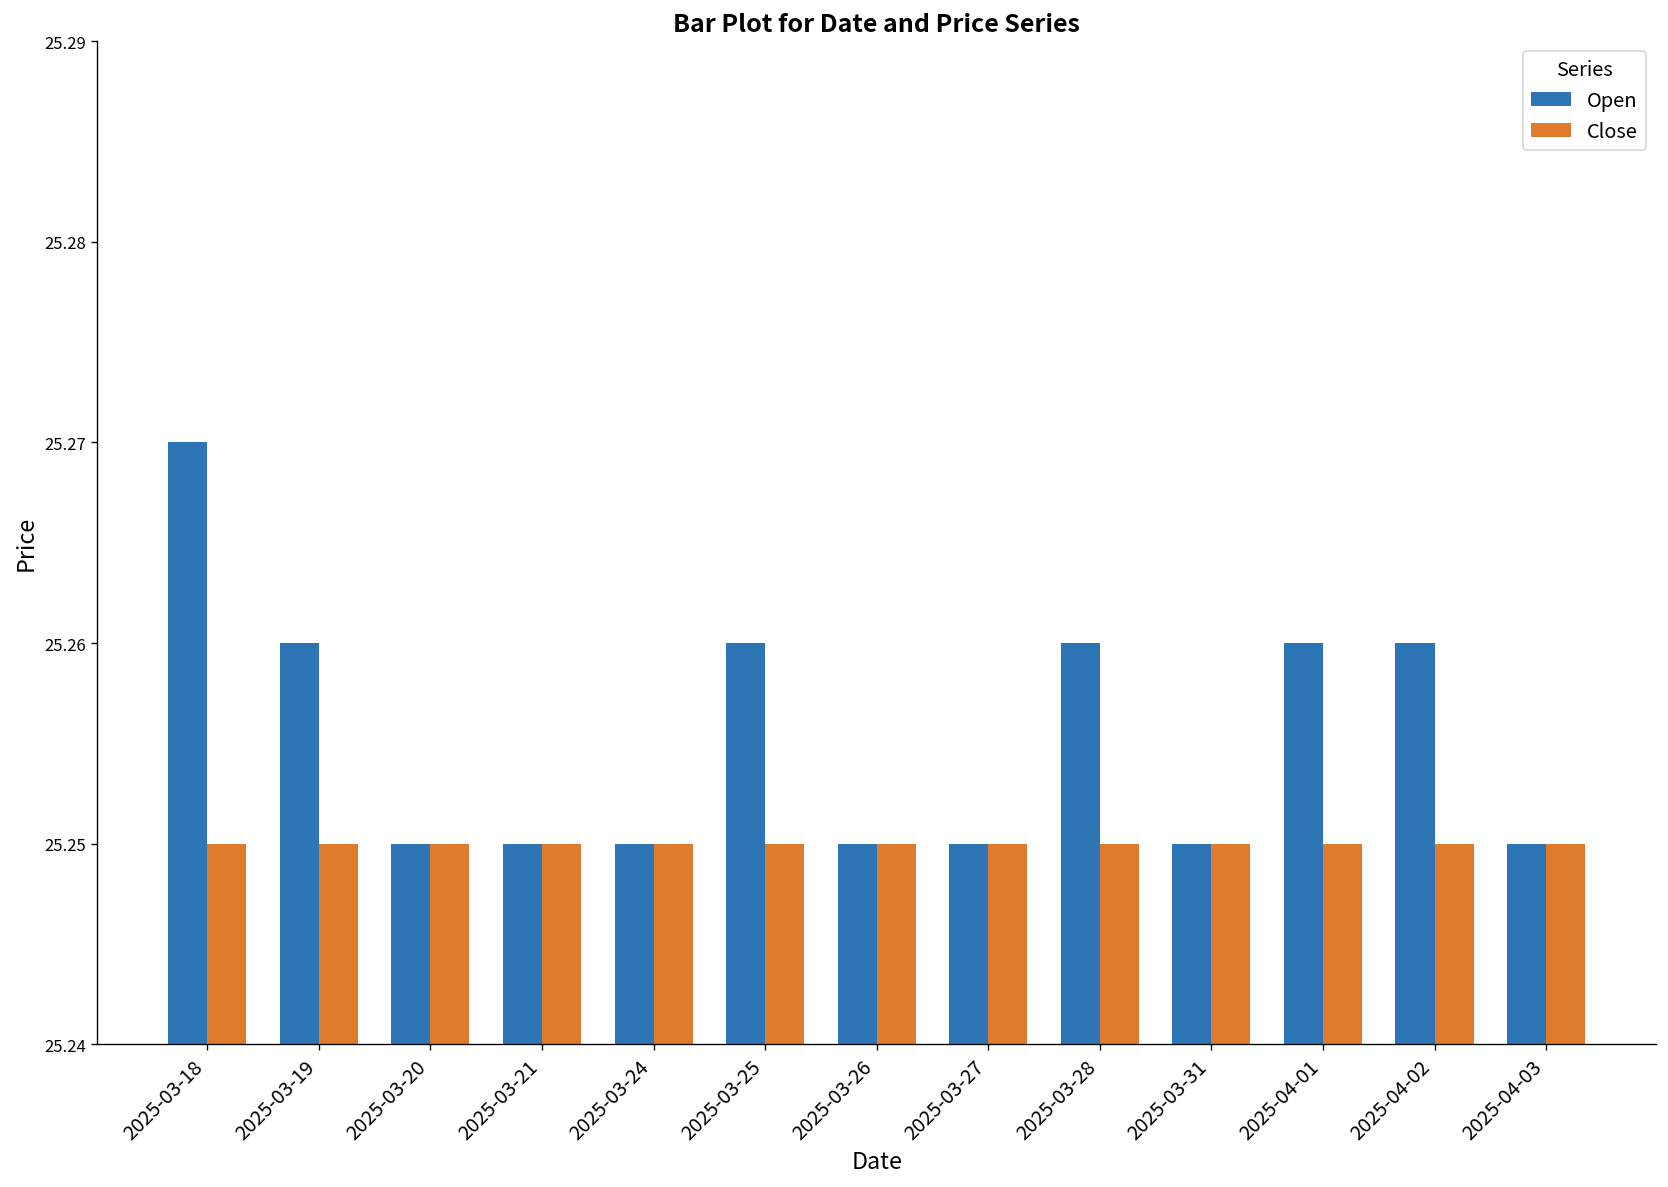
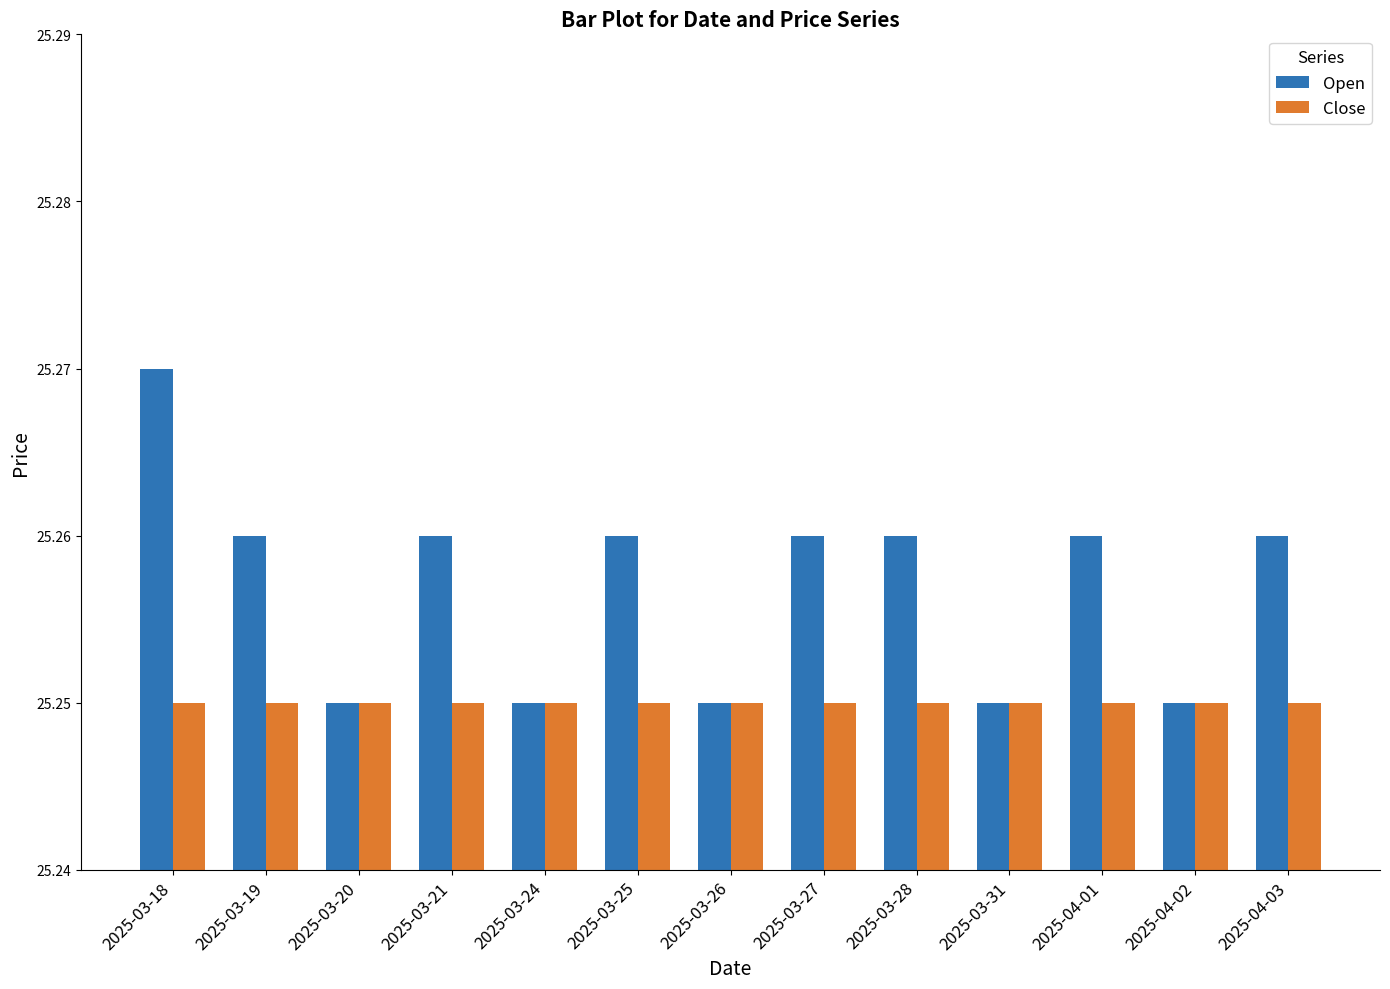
  {
    "Open": {
      "2025-03-18": 25.27,
      "2025-03-19": 25.26,
      "2025-03-20": 25.25,
-     "2025-03-21": 25.25,
+     "2025-03-21": 25.26,
      "2025-03-24": 25.25,
      "2025-03-25": 25.26,
      "2025-03-26": 25.25,
-     "2025-03-27": 25.25,
+     "2025-03-27": 25.26,
      "2025-03-28": 25.26,
      "2025-03-31": 25.25,
      "2025-04-01": 25.26,
-     "2025-04-02": 25.26,
-     "2025-04-03": 25.25
+     "2025-04-02": 25.25,
+     "2025-04-03": 25.26
    },
    "Close": {
      "2025-03-18": 25.25,
      "2025-03-19": 25.25,
      "2025-03-20": 25.25,
      "2025-03-21": 25.25,
      "2025-03-24": 25.25,
      "2025-03-25": 25.25,
      "2025-03-26": 25.25,
      "2025-03-27": 25.25,
      "2025-03-28": 25.25,
      "2025-03-31": 25.25,
      "2025-04-01": 25.25,
      "2025-04-02": 25.25,
      "2025-04-03": 25.25
    }
  }
